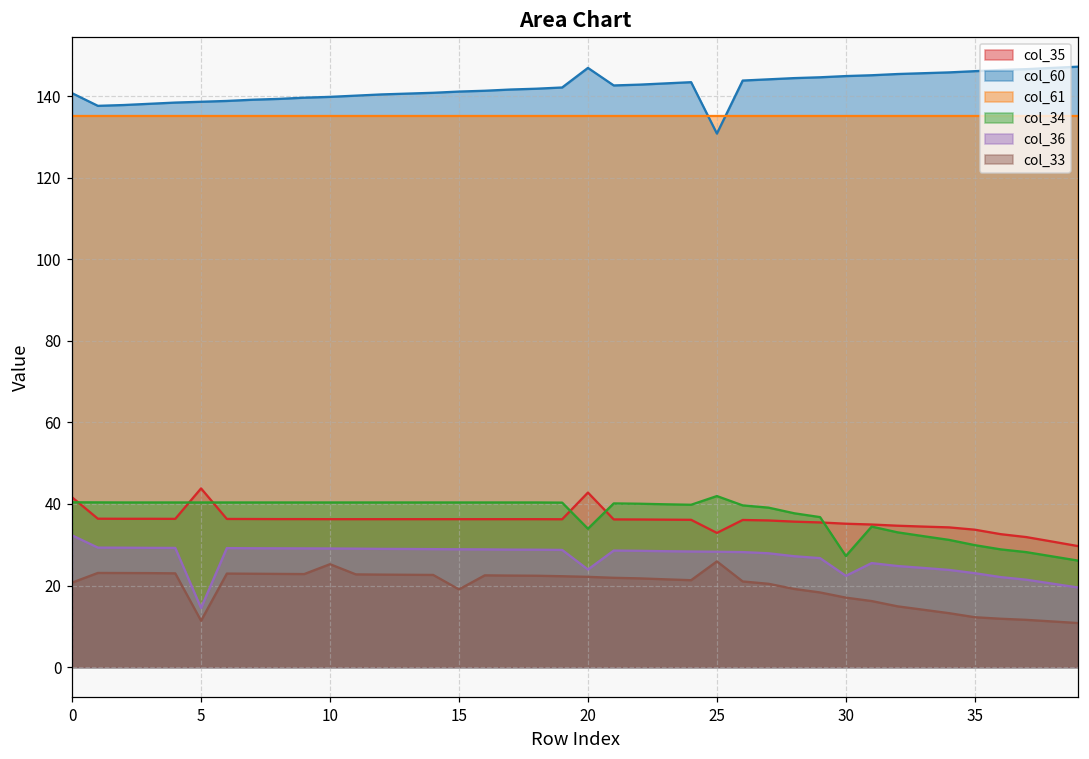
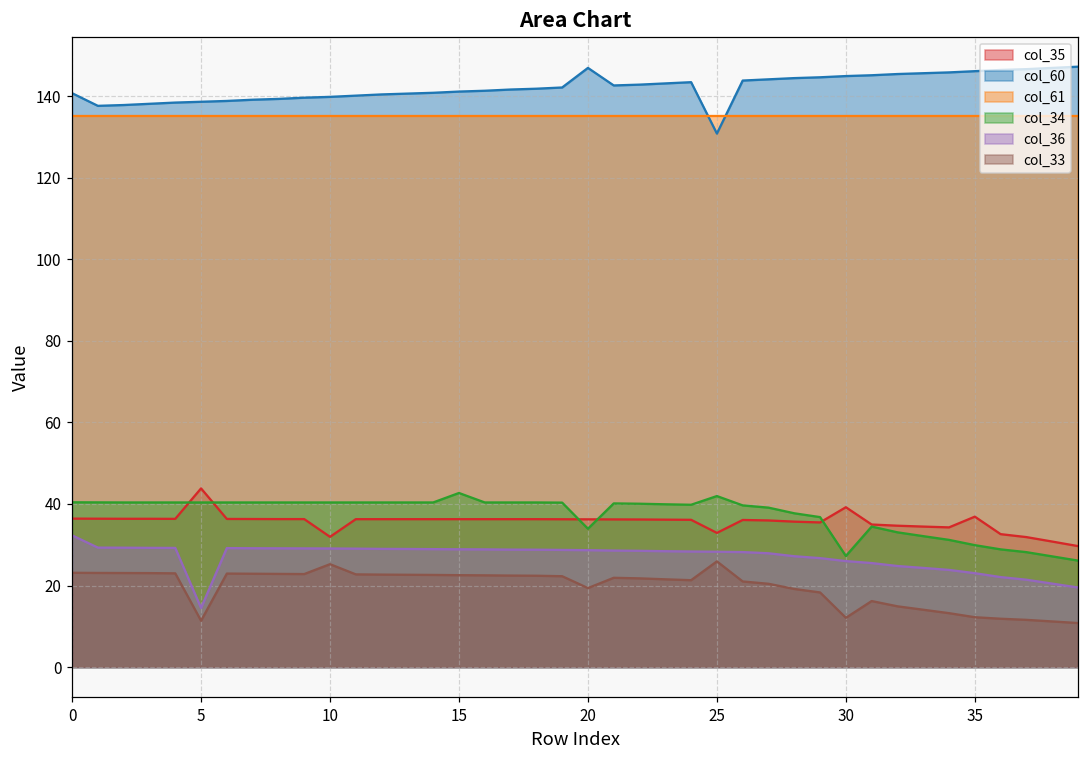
  {
    "col_35": {
-     "0": 42,
+     "0": 36,
      "5": 44,
-     "10": 36,
+     "10": 32,
      "15": 36,
-     "20": 43,
+     "20": 36,
      "25": 33,
-     "30": 35,
-     "35": 34
+     "30": 39,
+     "35": 37
    },
    "col_60": {
      "0": 141,
      "5": 139,
      "10": 140,
      "15": 141,
      "20": 147,
      "25": 131,
      "30": 145,
      "35": 146
    },
    "col_61": {
      "0": 135,
      "5": 135,
      "10": 135,
      "15": 135,
      "20": 135,
      "25": 135,
      "30": 135,
      "35": 135
    },
    "col_34": {
      "0": 40,
      "5": 40,
      "10": 40,
-     "15": 40,
+     "15": 43,
      "20": 34,
      "25": 42,
      "30": 27,
      "35": 30
    },
    "col_36": {
      "0": 32,
      "5": 14,
      "10": 29,
      "15": 29,
-     "20": 24,
+     "20": 29,
      "25": 28,
-     "30": 22,
+     "30": 26,
      "35": 23
    },
    "col_33": {
-     "0": 21,
+     "0": 23,
      "5": 11,
      "10": 25,
-     "15": 19,
-     "20": 22,
+     "15": 23,
+     "20": 19,
      "25": 26,
-     "30": 17,
+     "30": 12,
      "35": 12
    }
  }
